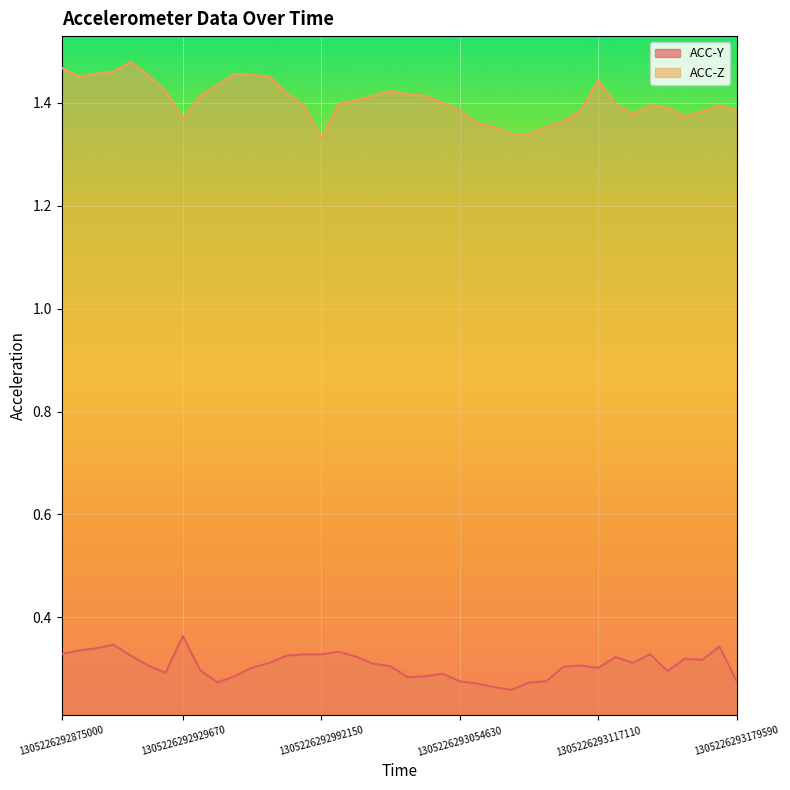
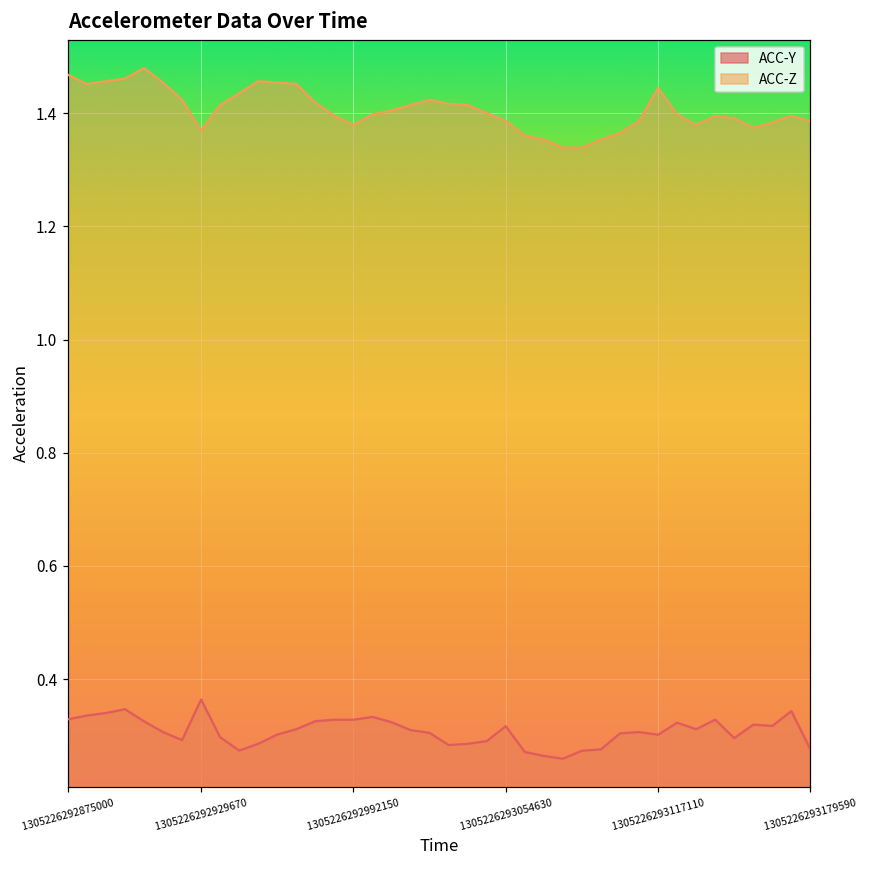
  {
    "ACC-Y": {
      "1305226292875000": 0.33,
      "1305226292929670": 0.36,
      "1305226292992150": 0.33,
-     "1305226293054630": 0.28,
+     "1305226293054630": 0.32,
      "1305226293117110": 0.30,
      "1305226293179590": 0.28
    },
    "ACC-Z": {
      "1305226292875000": 1.47,
      "1305226292929670": 1.37,
-     "1305226292992150": 1.33,
+     "1305226292992150": 1.38,
      "1305226293054630": 1.39,
      "1305226293117110": 1.44,
      "1305226293179590": 1.39
    }
  }
